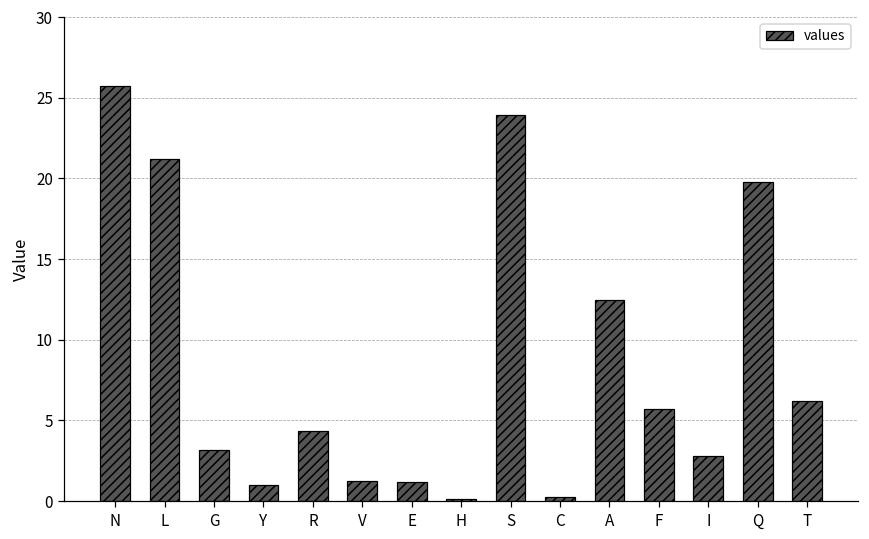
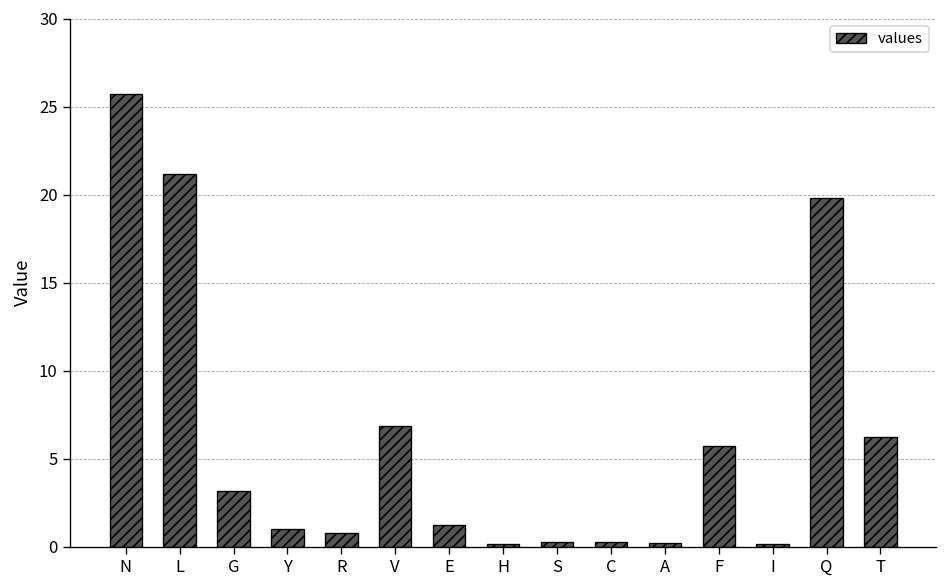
  {
    "N": 25.7,
    "L": 21.2,
    "G": 3.2,
    "Y": 1.0,
-   "R": 4.3,
-   "V": 1.3,
+   "R": 0.8,
+   "V": 6.9,
    "E": 1.2,
-   "S": 24.0,
+   "S": 0.3,
    "C": 0.3,
-   "A": 12.4,
+   "A": 0.2,
    "F": 5.7,
-   "I": 2.8,
+   "I": 0.1,
    "Q": 19.8,
    "T": 6.2
  }
